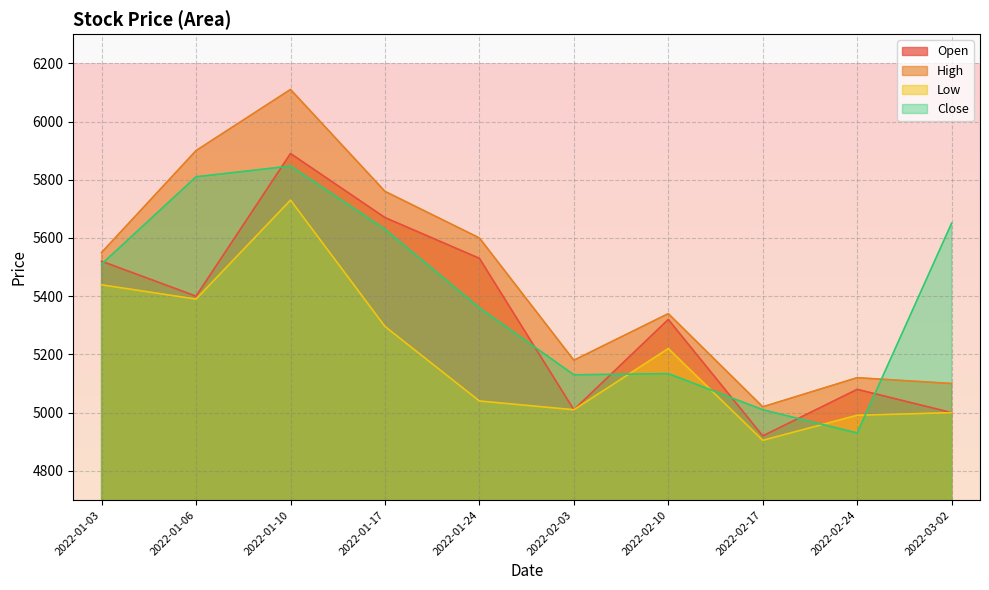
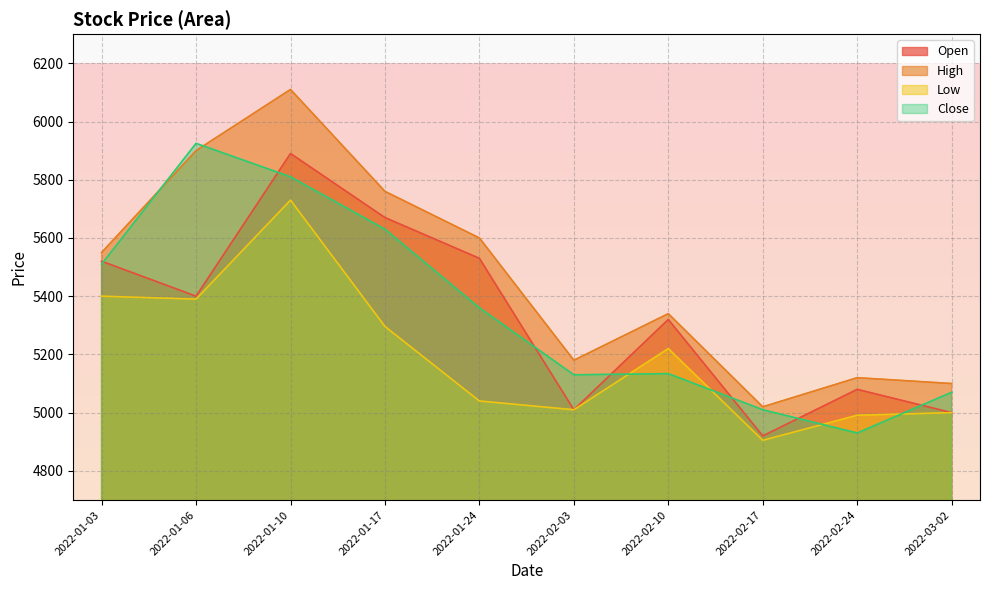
  {
    "Low": {
-     "2022-01-03": 5440,
+     "2022-01-03": 5400,
      "2022-01-06": 5390,
      "2022-01-10": 5730,
      "2022-01-17": 5300,
      "2022-01-24": 5040,
      "2022-02-10": 5220,
      "2022-02-17": 4910,
      "2022-02-24": 4990
    },
    "Close": {
      "2022-01-03": 5510,
-     "2022-01-06": 5810,
-     "2022-01-10": 5850,
+     "2022-01-06": 5930,
+     "2022-01-10": 5810,
      "2022-01-17": 5630,
      "2022-01-24": 5360,
      "2022-02-03": 5130,
      "2022-02-10": 5130,
      "2022-02-17": 5010,
      "2022-02-24": 4930,
-     "2022-03-02": 5650
+     "2022-03-02": 5070
    }
  }
